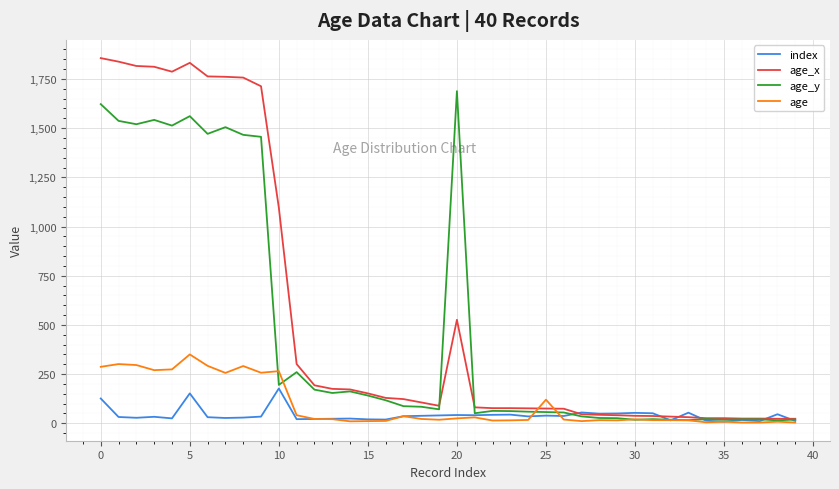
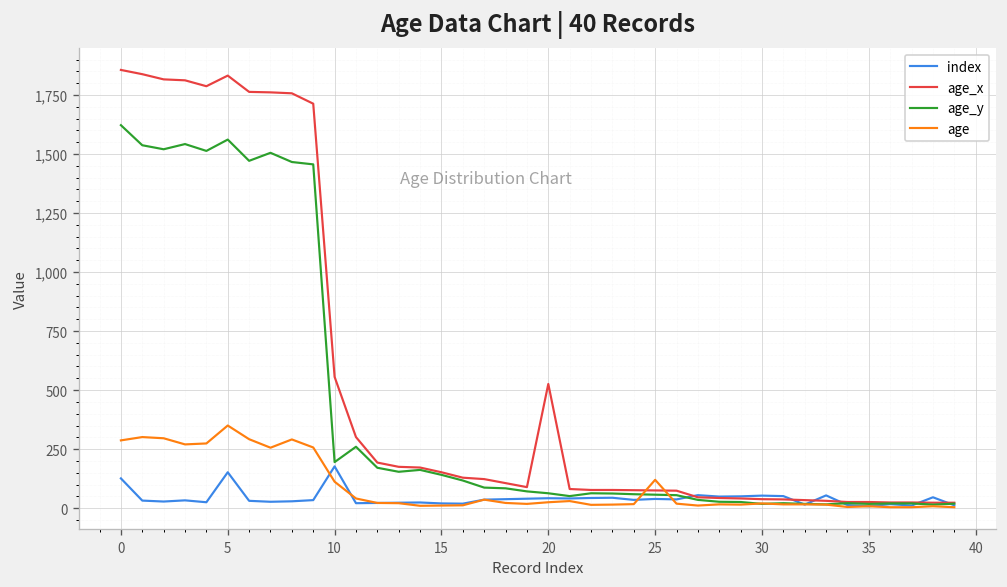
  {
    "index": {
      "0": "130",
      "5": "150",
      "10": "180",
      "20": "40",
      "25": "40",
      "30": "50"
    },
    "age_x": {
      "0": "1,860",
      "5": "1,830",
-     "10": "1,100",
+     "10": "560",
      "20": "530",
      "25": "80",
      "30": "40"
    },
    "age_y": {
      "0": "1,620",
      "5": "1,560",
      "10": "200",
-     "20": "1,690",
+     "20": "60",
      "25": "60"
    },
    "age": {
      "0": "290",
      "5": "350",
-     "10": "270",
+     "10": "110",
      "20": "30",
      "25": "120"
    }
  }
